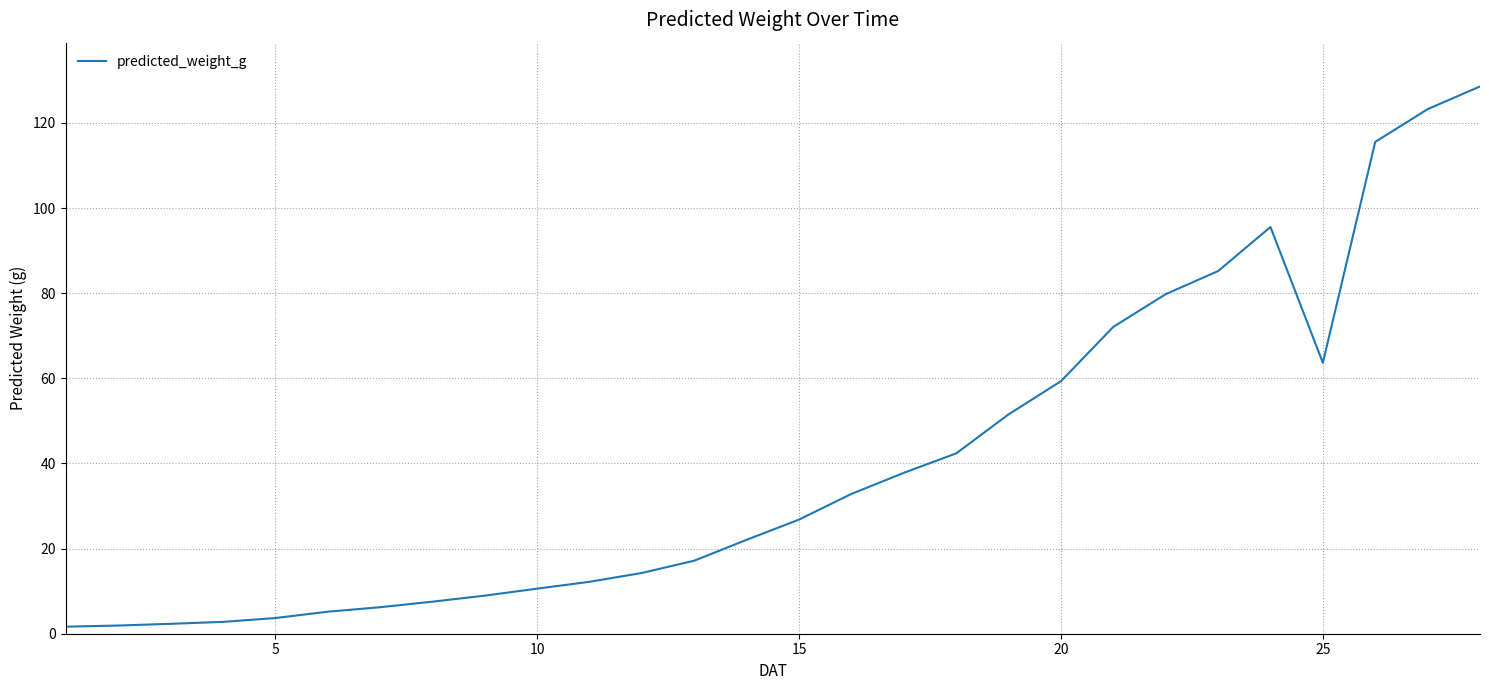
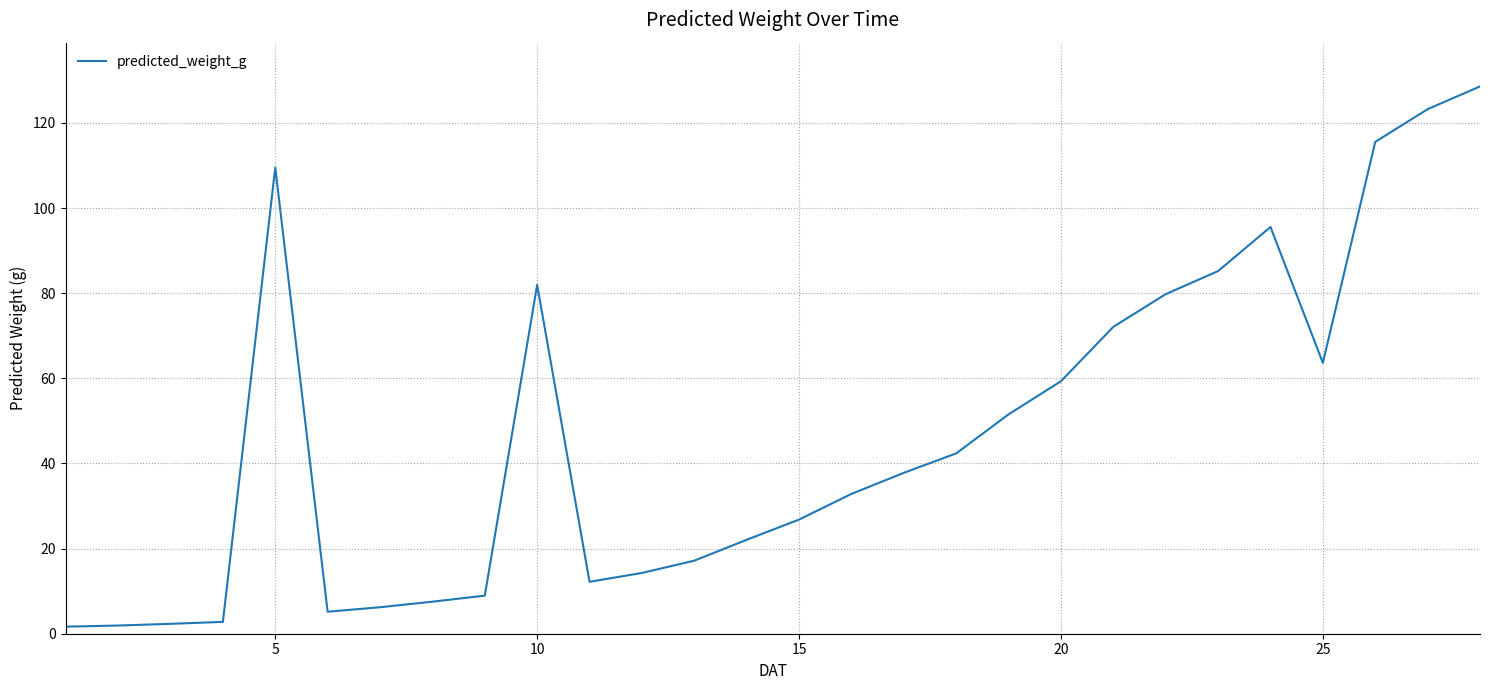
  {
-   "5": 4,
-   "10": 11,
+   "5": 110,
+   "10": 82,
    "15": 27,
    "20": 59,
    "25": 64
  }
